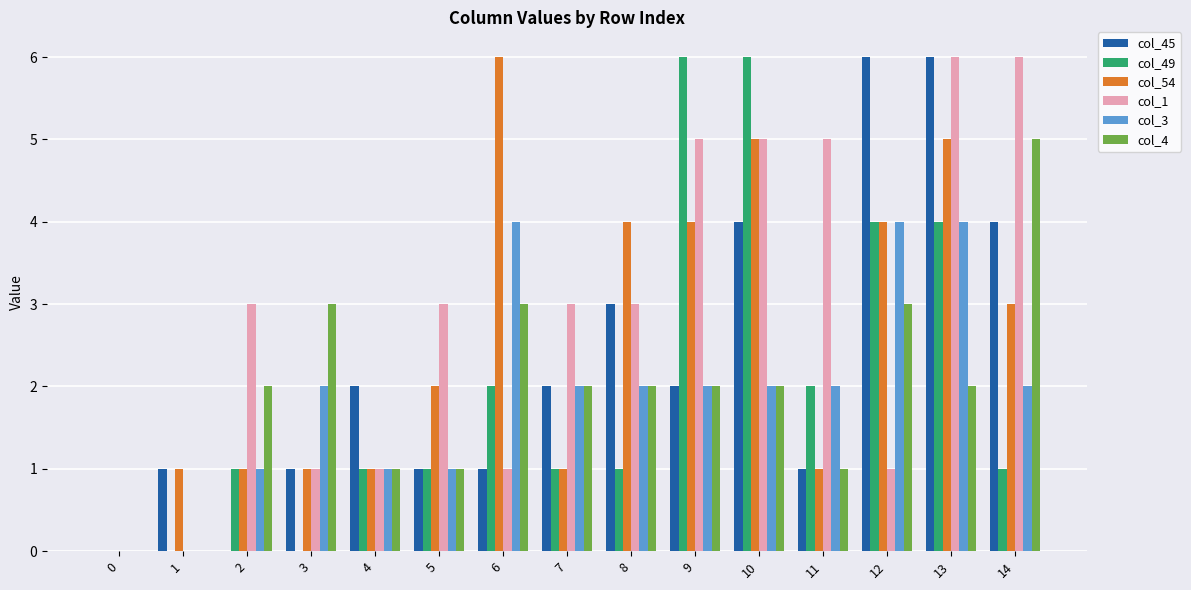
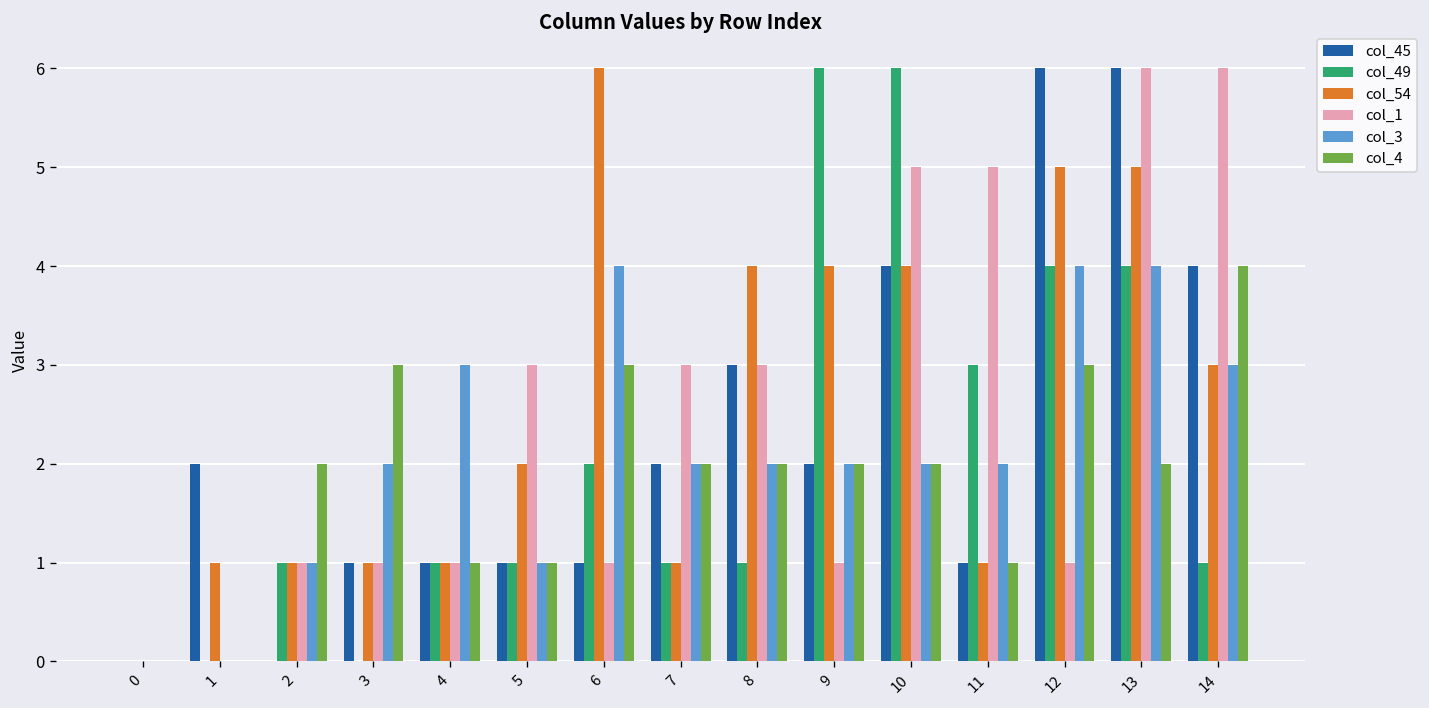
  {
    "col_45": {
      "0": 0,
-     "1": 1,
+     "1": 2,
      "2": 0,
      "3": 1,
-     "4": 2,
+     "4": 1,
      "5": 1,
      "6": 1,
      "7": 2,
      "8": 3,
      "9": 2,
      "10": 4,
      "11": 1,
      "12": 6,
      "13": 6,
      "14": 4
    },
    "col_49": {
      "0": 0,
      "1": 0,
      "2": 1,
      "3": 0,
      "4": 1,
      "5": 1,
      "6": 2,
      "7": 1,
      "8": 1,
      "9": 6,
      "10": 6,
-     "11": 2,
+     "11": 3,
      "12": 4,
      "13": 4,
      "14": 1
    },
    "col_54": {
      "0": 0,
      "1": 1,
      "2": 1,
      "3": 1,
      "4": 1,
      "5": 2,
      "6": 6,
      "7": 1,
      "8": 4,
      "9": 4,
-     "10": 5,
+     "10": 4,
      "11": 1,
-     "12": 4,
+     "12": 5,
      "13": 5,
      "14": 3
    },
    "col_1": {
      "0": 0,
      "1": 0,
-     "2": 3,
+     "2": 1,
      "3": 1,
      "4": 1,
      "5": 3,
      "6": 1,
      "7": 3,
      "8": 3,
-     "9": 5,
+     "9": 1,
      "10": 5,
      "11": 5,
      "12": 1,
      "13": 6,
      "14": 6
    },
    "col_3": {
      "0": 0,
      "1": 0,
      "2": 1,
      "3": 2,
-     "4": 1,
+     "4": 3,
      "5": 1,
      "6": 4,
      "7": 2,
      "8": 2,
      "9": 2,
      "10": 2,
      "11": 2,
      "12": 4,
      "13": 4,
-     "14": 2
+     "14": 3
    },
    "col_4": {
      "0": 0,
      "1": 0,
      "2": 2,
      "3": 3,
      "4": 1,
      "5": 1,
      "6": 3,
      "7": 2,
      "8": 2,
      "9": 2,
      "10": 2,
      "11": 1,
      "12": 3,
      "13": 2,
-     "14": 5
+     "14": 4
    }
  }
